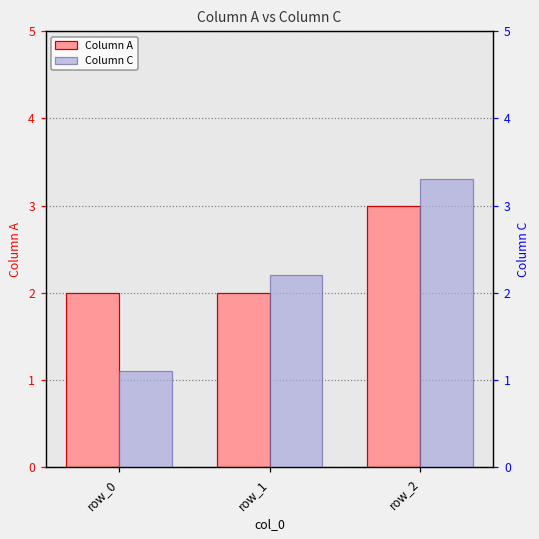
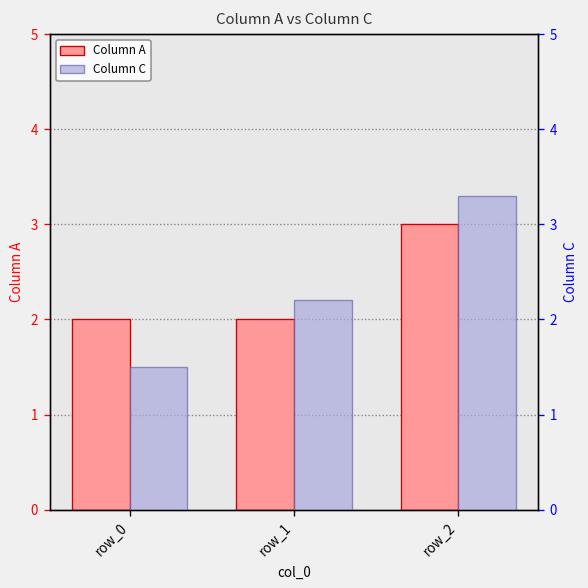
  {
    "Column A": {
      "row_0": 2.0,
      "row_1": 2.0,
      "row_2": 3.0
    },
    "Column C": {
-     "row_0": 1.1,
+     "row_0": 1.5,
      "row_1": 2.2,
      "row_2": 3.3
    }
  }
